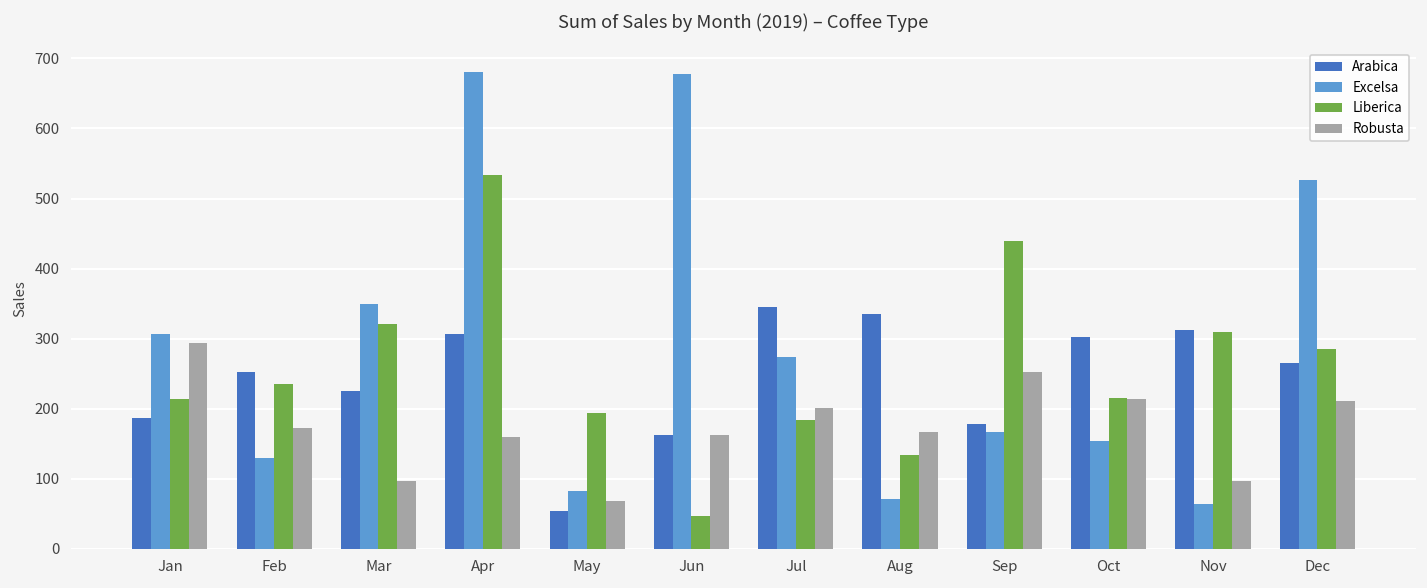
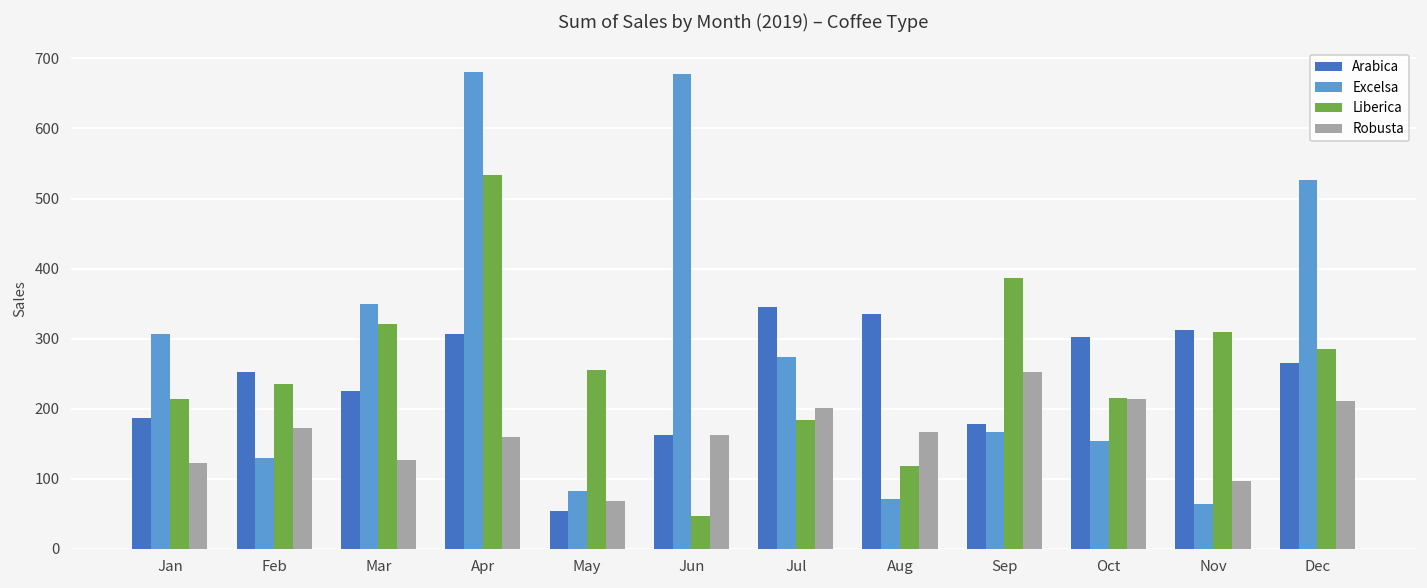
  {
    "Liberica": {
      "Jan": 210,
      "Feb": 240,
      "Mar": 320,
      "Apr": 530,
-     "May": 190,
+     "May": 250,
      "Jun": 50,
      "Jul": 180,
-     "Aug": 130,
-     "Sep": 440,
+     "Aug": 120,
+     "Sep": 390,
      "Oct": 220,
      "Nov": 310,
      "Dec": 280
    },
    "Robusta": {
-     "Jan": 290,
+     "Jan": 120,
      "Feb": 170,
-     "Mar": 100,
+     "Mar": 130,
      "Apr": 160,
      "May": 70,
      "Jun": 160,
      "Jul": 200,
      "Aug": 170,
      "Sep": 250,
      "Oct": 210,
      "Nov": 100,
      "Dec": 210
    }
  }
